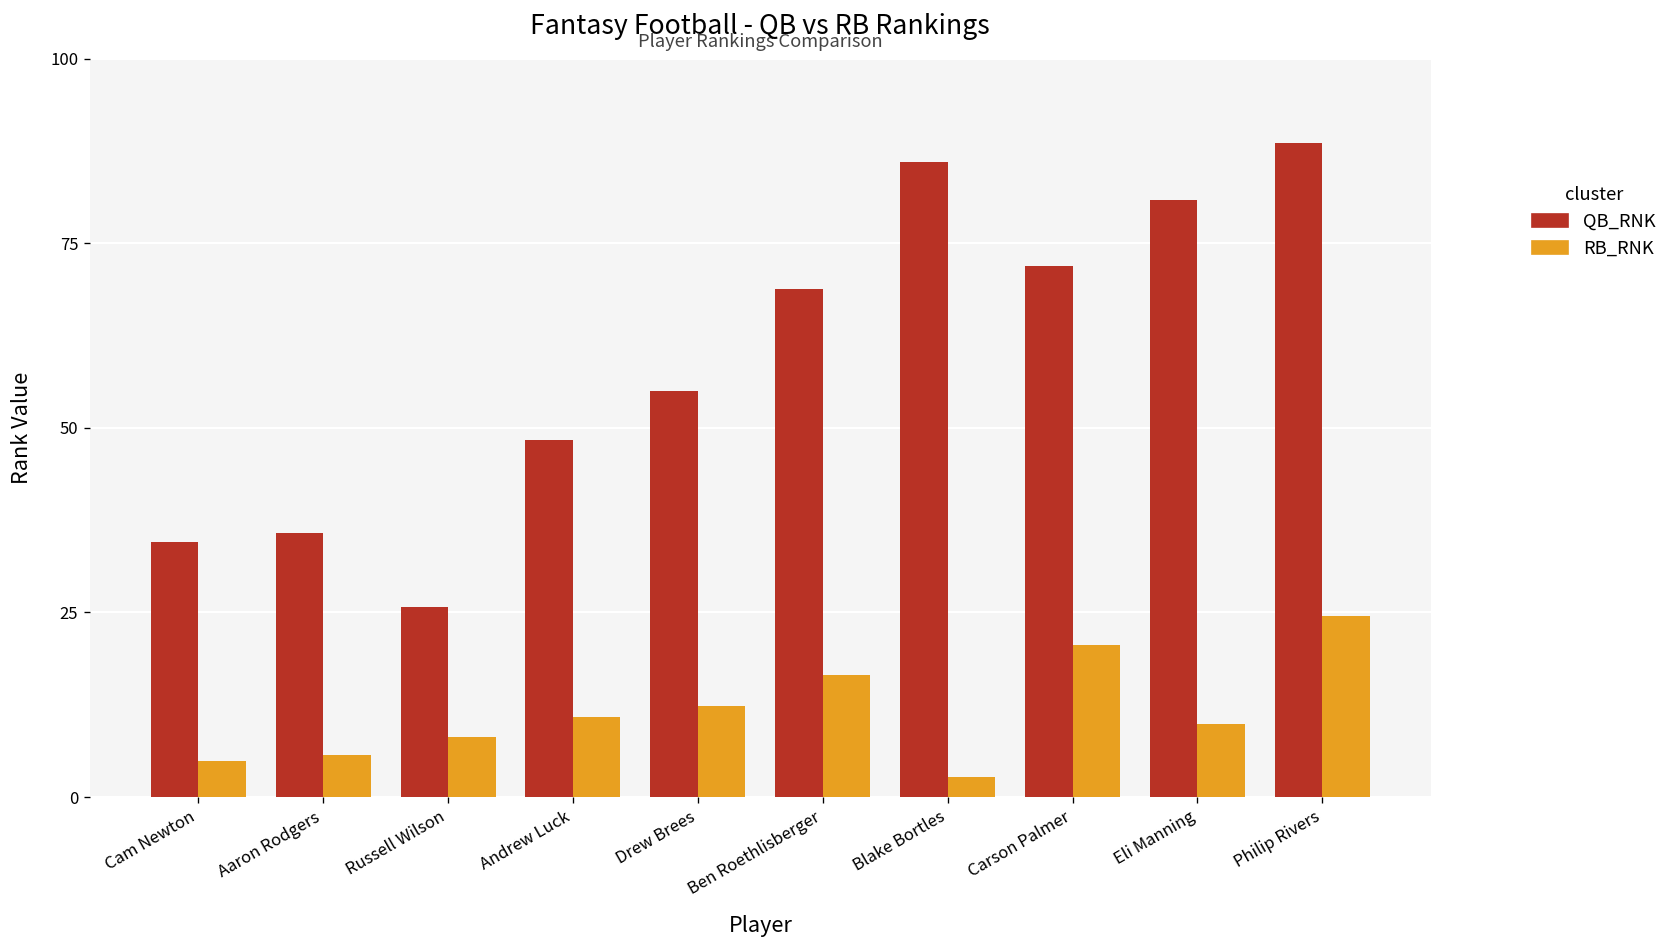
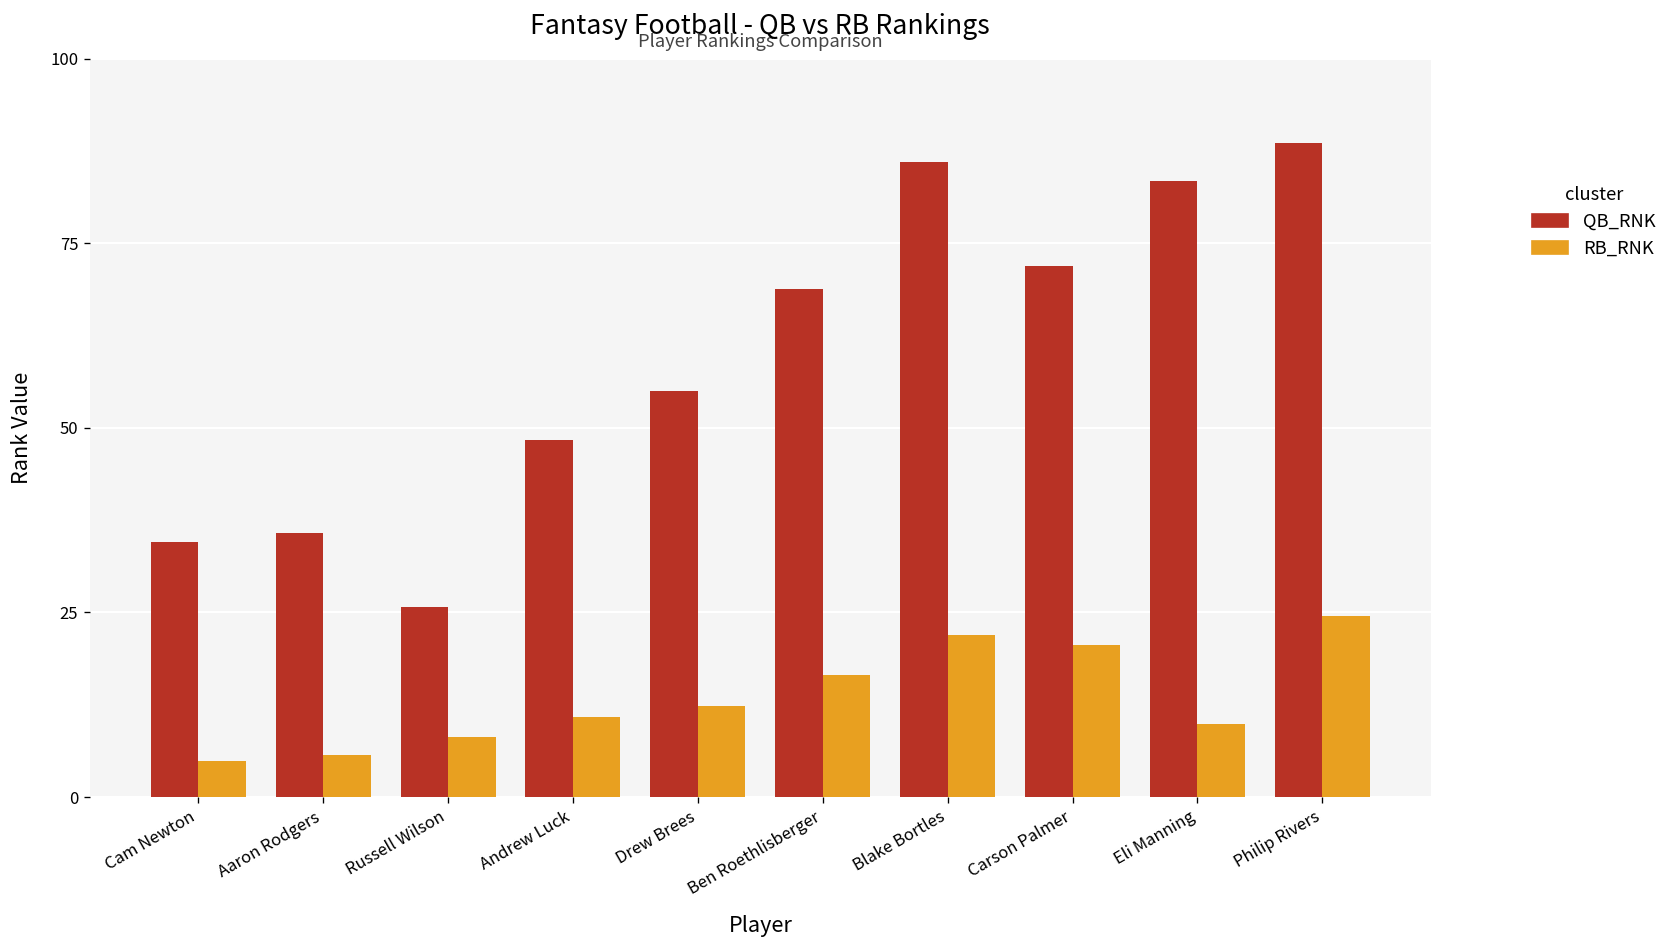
  {
    "QB_RNK": {
      "Cam Newton": 35,
      "Aaron Rodgers": 36,
      "Russell Wilson": 26,
      "Andrew Luck": 48,
      "Drew Brees": 55,
      "Ben Roethlisberger": 69,
      "Blake Bortles": 86,
      "Carson Palmer": 72,
-     "Eli Manning": 81,
+     "Eli Manning": 83,
      "Philip Rivers": 89
    },
    "RB_RNK": {
      "Cam Newton": 5,
      "Aaron Rodgers": 6,
      "Russell Wilson": 8,
      "Andrew Luck": 11,
      "Drew Brees": 12,
      "Ben Roethlisberger": 17,
-     "Blake Bortles": 3,
+     "Blake Bortles": 22,
      "Carson Palmer": 21,
      "Eli Manning": 10,
      "Philip Rivers": 25
    }
  }
